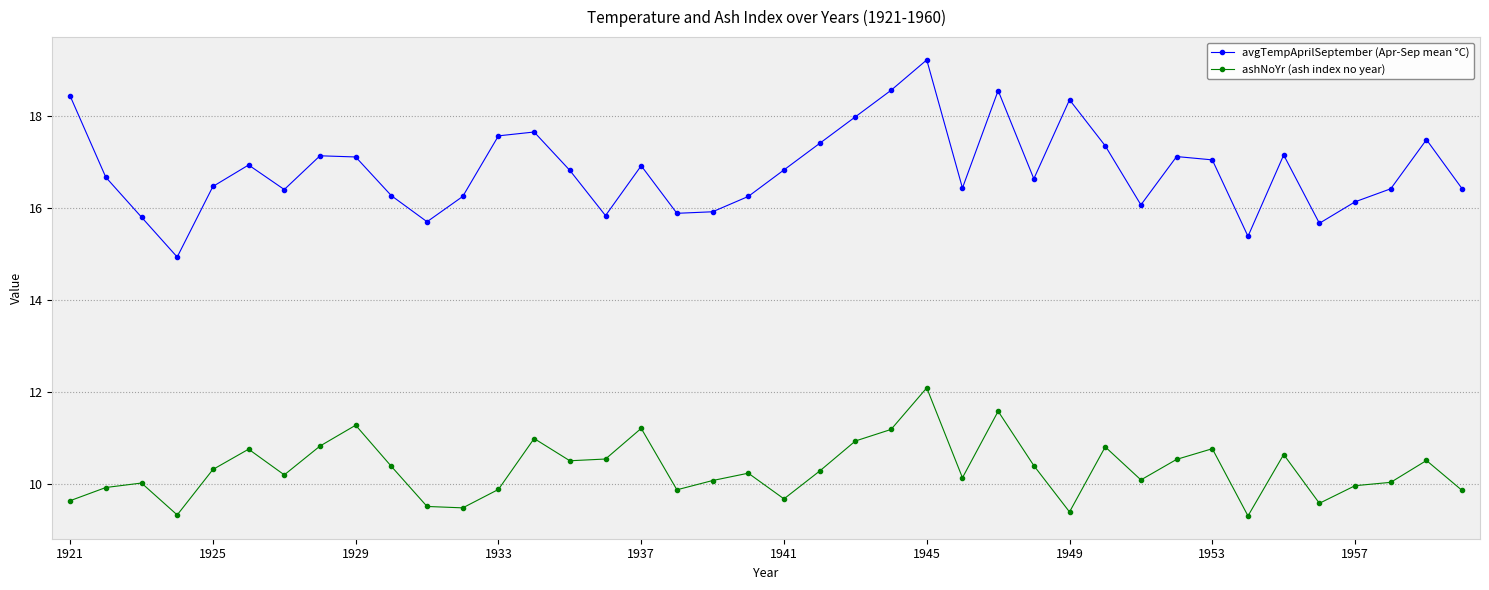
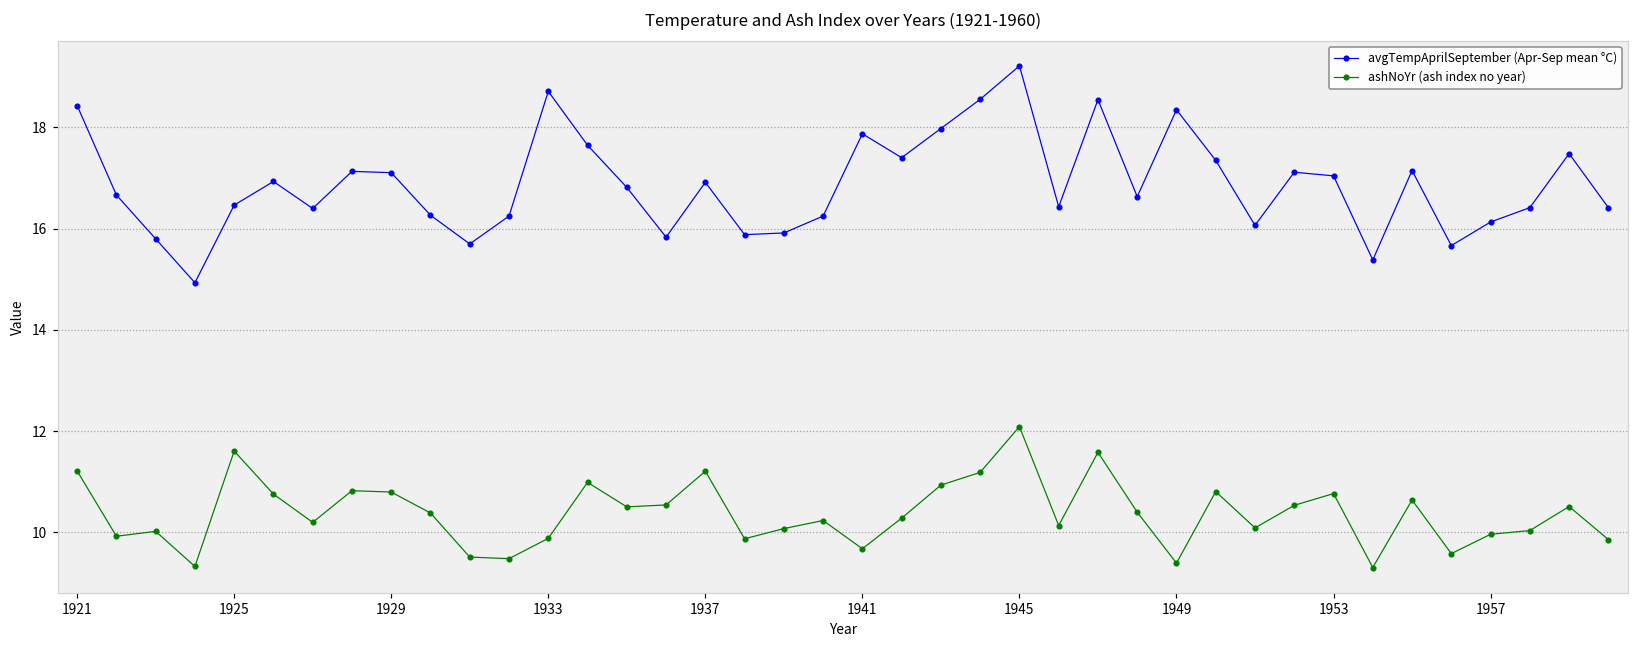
  {
    "avgTempAprilSeptember (Apr-Sep mean °C)": {
      "1921": 18.4,
      "1925": 16.5,
      "1929": 17.1,
-     "1933": 17.6,
+     "1933": 18.7,
      "1937": 16.9,
-     "1941": 16.8,
+     "1941": 17.9,
      "1945": 19.2,
      "1949": 18.3,
      "1953": 17.0,
      "1957": 16.1
    },
    "ashNoYr (ash index no year)": {
-     "1921": 9.6,
-     "1925": 10.3,
-     "1929": 11.3,
+     "1921": 11.2,
+     "1925": 11.6,
+     "1929": 10.8,
      "1933": 9.9,
      "1937": 11.2,
      "1941": 9.7,
      "1945": 12.1,
      "1949": 9.4,
      "1953": 10.8,
      "1957": 10.0
    }
  }
